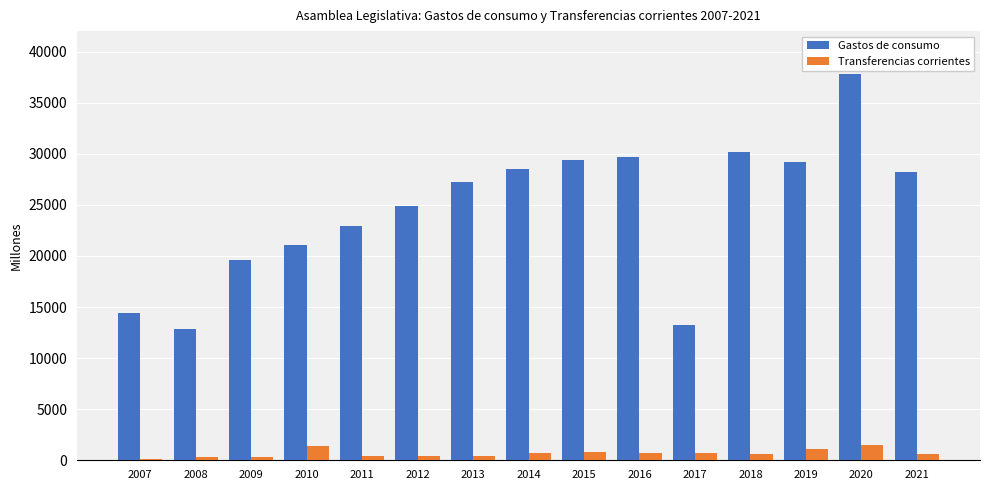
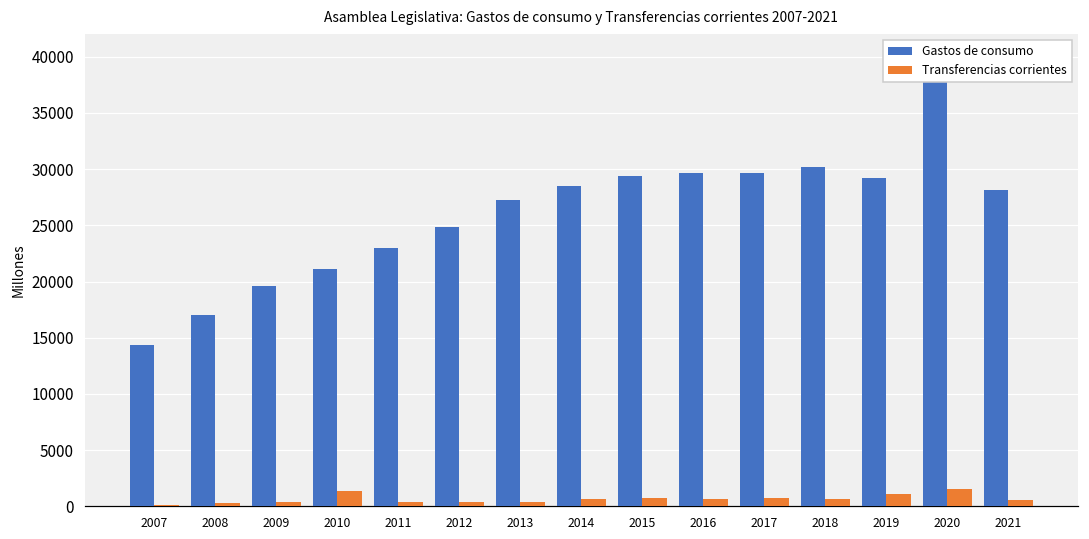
  {
    "Gastos de consumo": {
      "2007": 14400,
-     "2008": 12900,
+     "2008": 17000,
      "2009": 19600,
      "2010": 21100,
      "2011": 23000,
      "2012": 24900,
      "2013": 27200,
      "2014": 28500,
      "2015": 29400,
      "2016": 29600,
-     "2017": 13200,
+     "2017": 29700,
      "2018": 30200,
      "2019": 29200,
      "2020": 37800,
      "2021": 28200
    },
    "Transferencias corrientes": {
      "2008": 300,
      "2009": 400,
      "2010": 1400,
      "2011": 400,
      "2012": 400,
      "2013": 400,
      "2014": 700,
      "2015": 800,
      "2016": 700,
      "2017": 800,
      "2018": 700,
      "2019": 1100,
      "2020": 1500,
      "2021": 600
    }
  }
